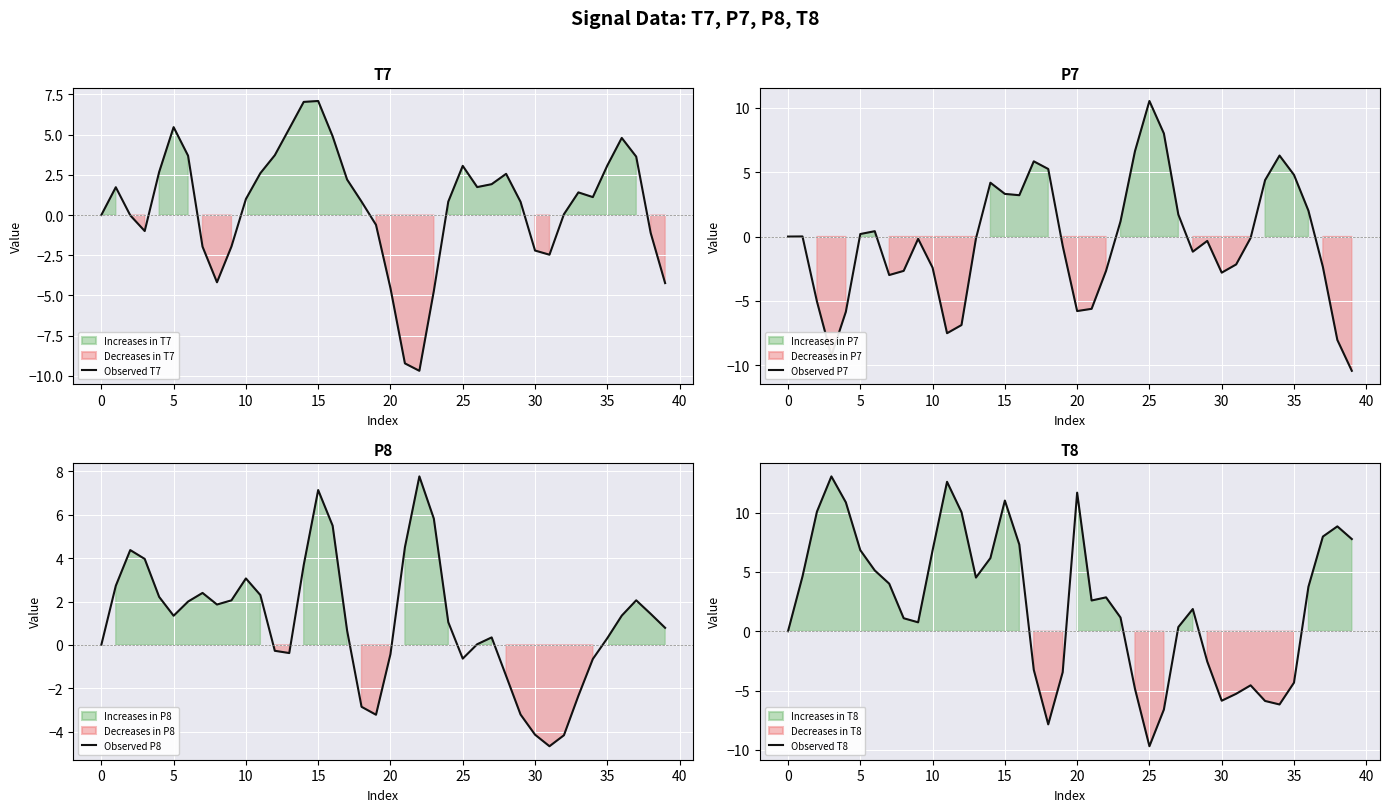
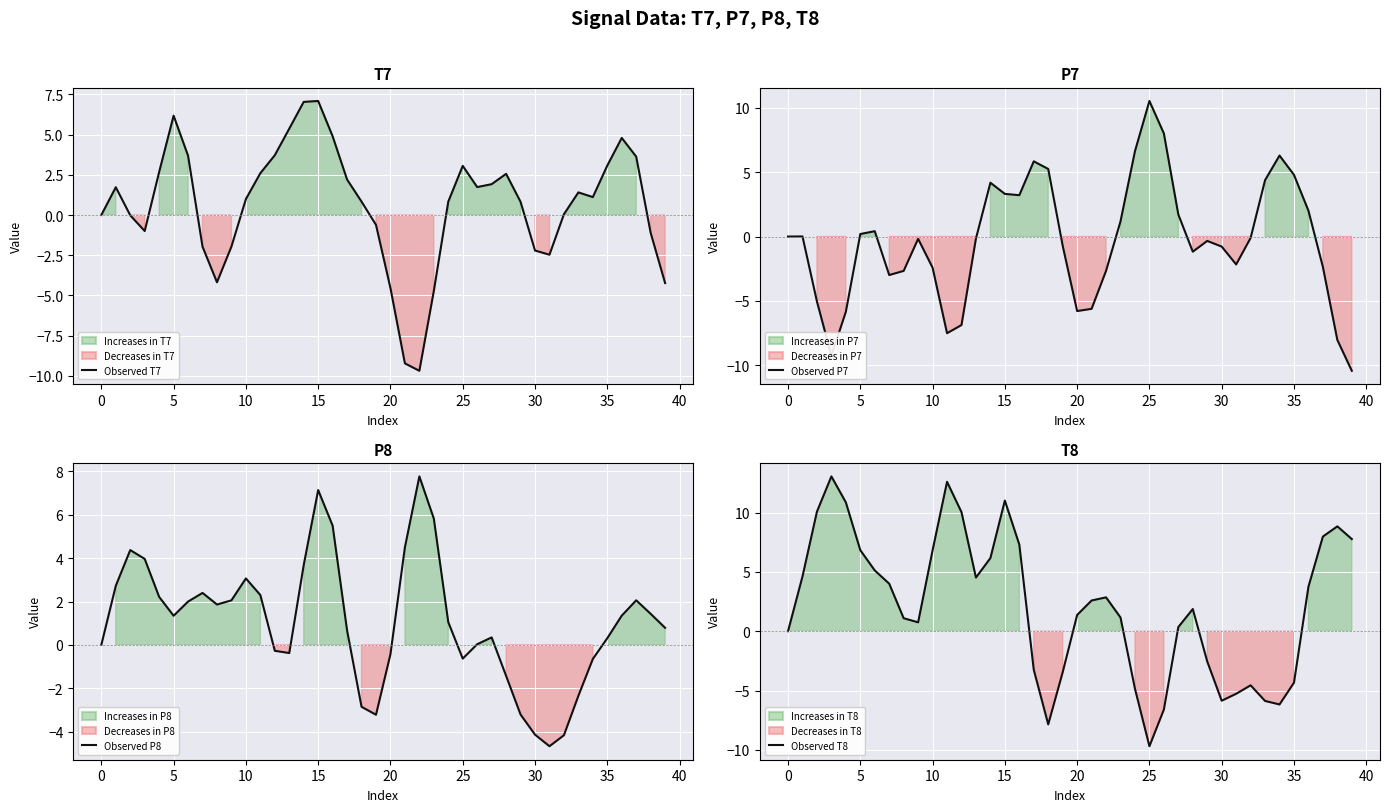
  {
    "T7": {
      "0": 0.0,
-     "5": 5.5,
+     "5": 6.2,
      "10": 1.0,
      "15": 7.1,
      "20": -4.5,
      "25": 3.1,
      "30": -2.2,
      "35": 3.1
    },
    "P7": {
      "0": 0.0,
      "5": 0.2,
      "10": -2.4,
      "15": 3.3,
      "20": -5.8,
      "25": 10.5,
-     "30": -2.8,
+     "30": -0.8,
      "35": 4.8
    },
    "P8": {
      "0": 0.0,
      "5": 1.3,
      "10": 3.1,
      "15": 7.1,
      "20": -0.4,
      "25": -0.6,
      "30": -4.1,
      "35": 0.3
    },
    "T8": {
      "0": 0.0,
      "5": 6.8,
      "10": 6.8,
      "15": 11.0,
-     "20": 11.7,
+     "20": 1.4,
      "25": -9.7,
      "30": -5.9,
      "35": -4.3
    }
  }
